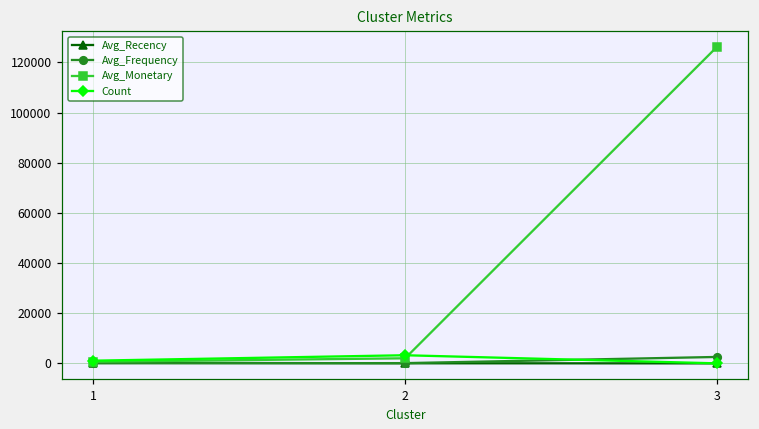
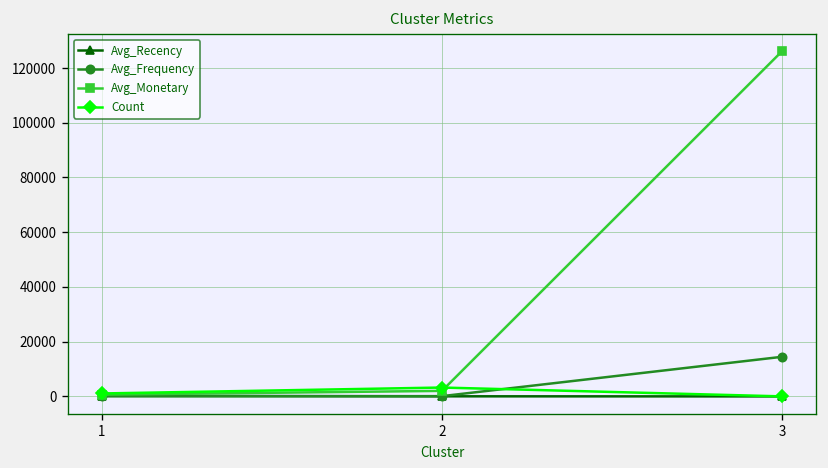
  {
    "Avg_Frequency": {
-     "3": 3000
+     "3": 14000
    },
    "Avg_Monetary": {
      "2": 2000,
      "3": 126000
    },
    "Count": {
      "2": 3000
    }
  }
